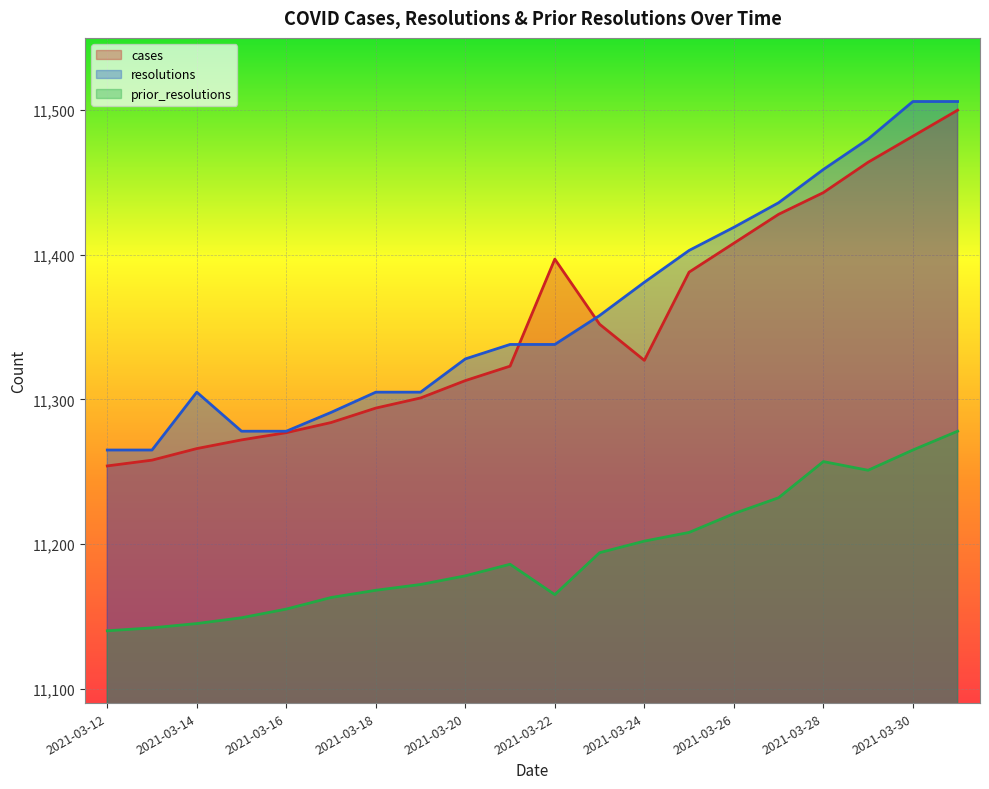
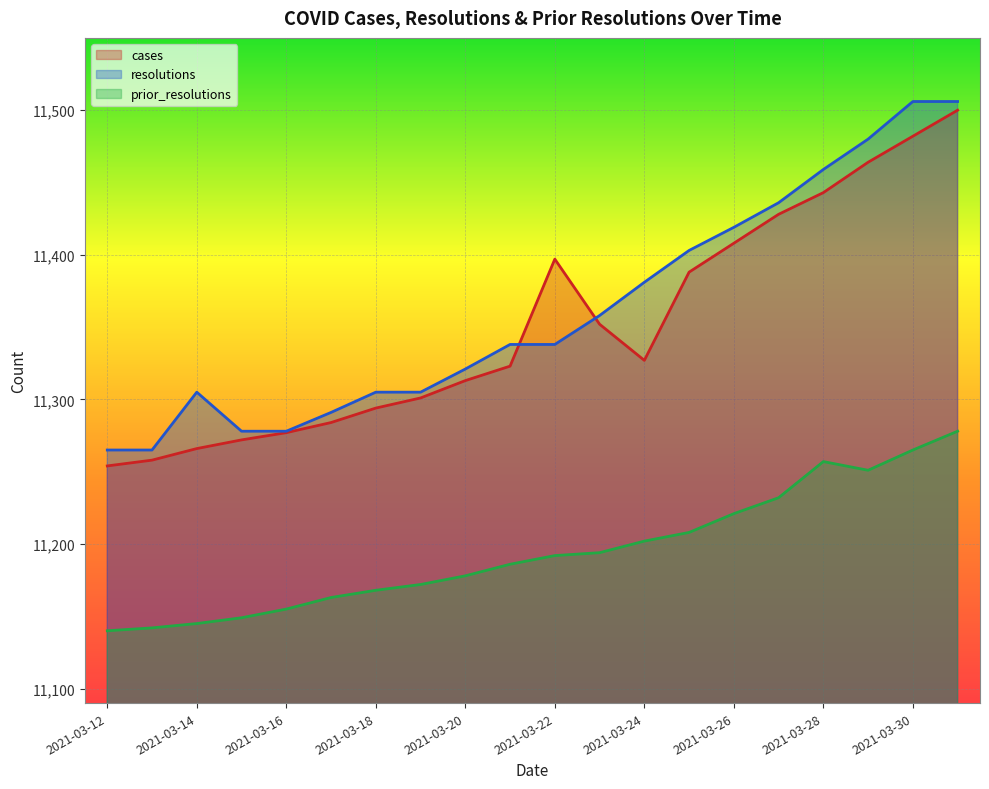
  {
    "cases": {
      "2021-03-12": "11,254",
      "2021-03-14": "11,266",
      "2021-03-18": "11,294",
      "2021-03-20": "11,313",
      "2021-03-22": "11,397",
      "2021-03-24": "11,327",
      "2021-03-26": "11,408",
      "2021-03-28": "11,443",
      "2021-03-30": "11,482"
    },
    "resolutions": {
      "2021-03-12": "11,265",
      "2021-03-14": "11,305",
      "2021-03-18": "11,305",
-     "2021-03-20": "11,328",
+     "2021-03-20": "11,321",
      "2021-03-22": "11,338",
      "2021-03-24": "11,381",
      "2021-03-26": "11,419",
      "2021-03-28": "11,459",
      "2021-03-30": "11,506"
    },
    "prior_resolutions": {
      "2021-03-12": "11,140",
      "2021-03-14": "11,145",
      "2021-03-16": "11,155",
      "2021-03-18": "11,168",
      "2021-03-20": "11,178",
-     "2021-03-22": "11,165",
+     "2021-03-22": "11,192",
      "2021-03-24": "11,202",
      "2021-03-26": "11,221",
      "2021-03-28": "11,257",
      "2021-03-30": "11,265"
    }
  }
